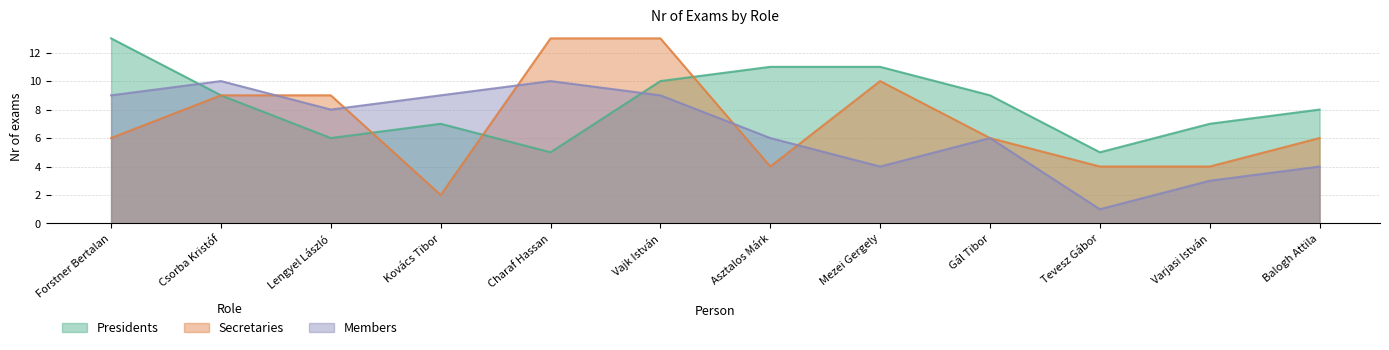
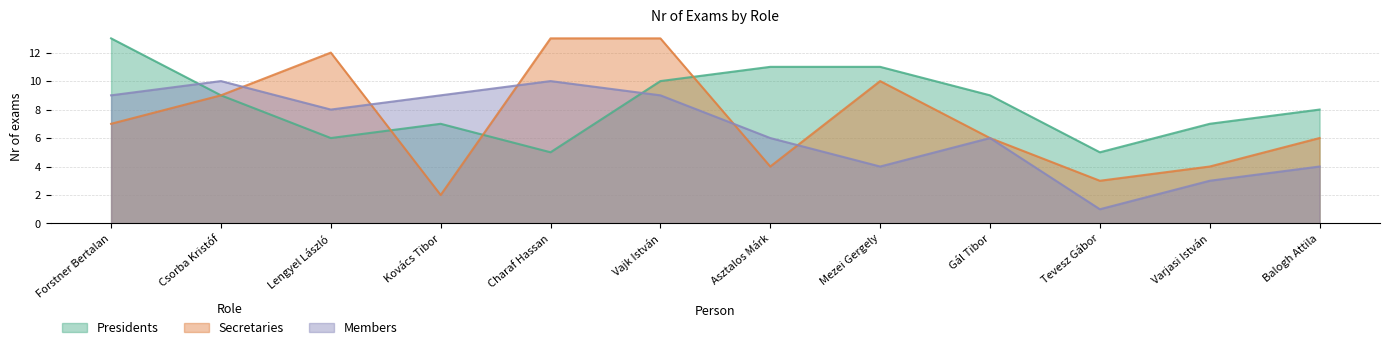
  {
    "Secretaries": {
-     "Forstner Bertalan": 6,
-     "Lengyel László": 9,
+     "Forstner Bertalan": 7,
+     "Lengyel László": 12,
      "Kovács Tibor": 2,
      "Charaf Hassan": 13,
      "Vajk István": 13,
      "Asztalos Márk": 4,
      "Mezei Gergely": 10,
-     "Tevesz Gábor": 4,
+     "Tevesz Gábor": 3,
      "Varjasi István": 4,
      "Balogh Attila": 6
    }
  }
